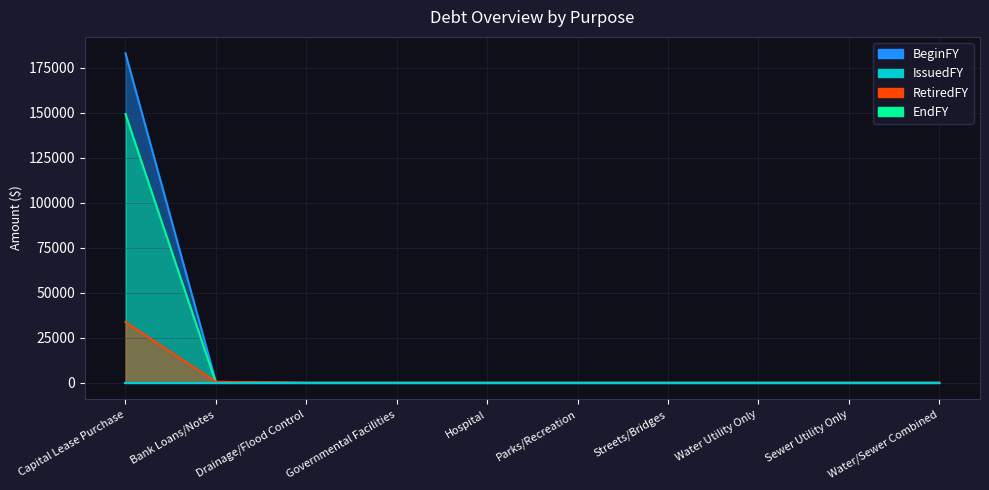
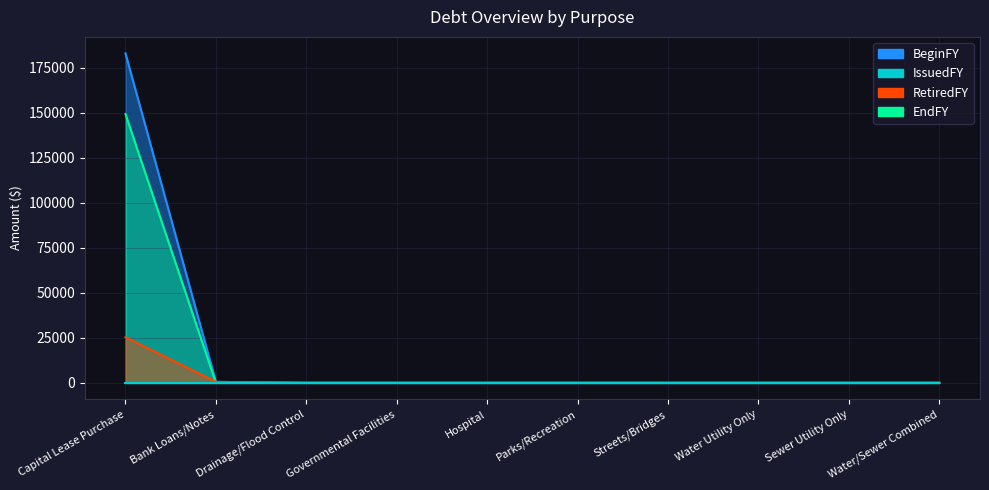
  {
    "RetiredFY": {
-     "Capital Lease Purchase": 34000
+     "Capital Lease Purchase": 25000
    }
  }
